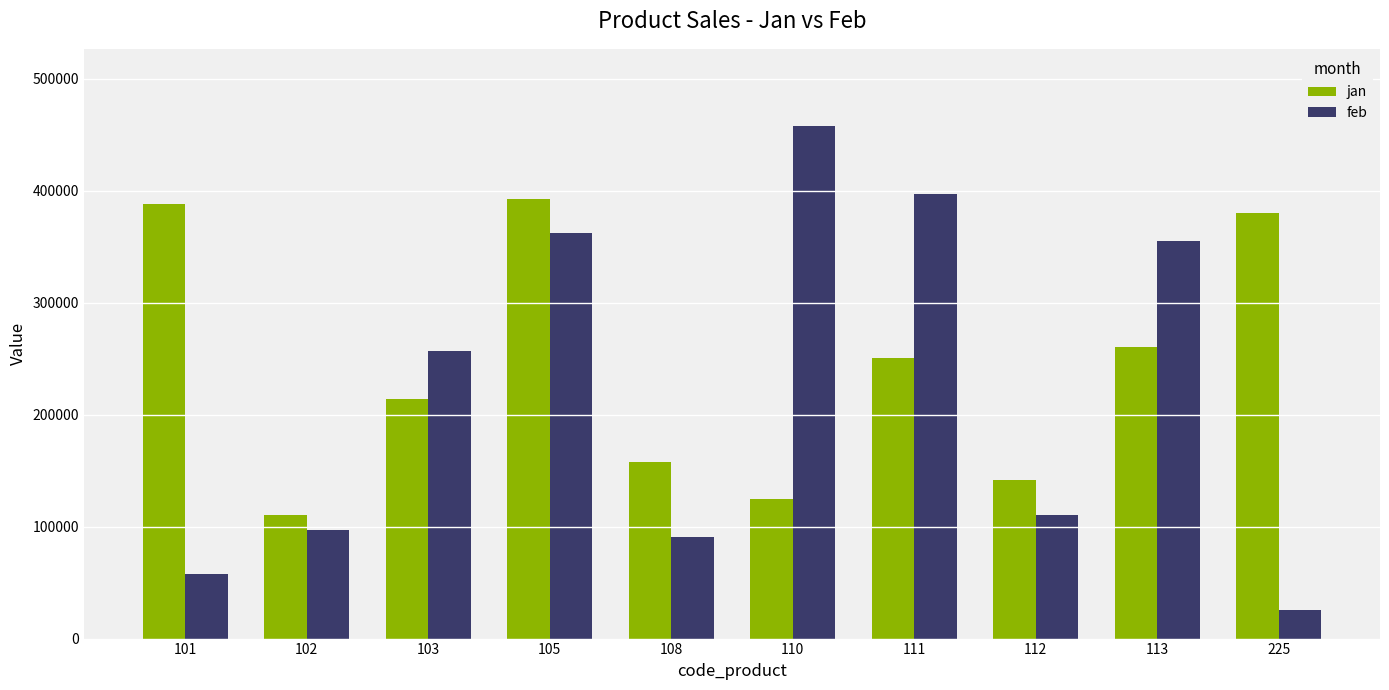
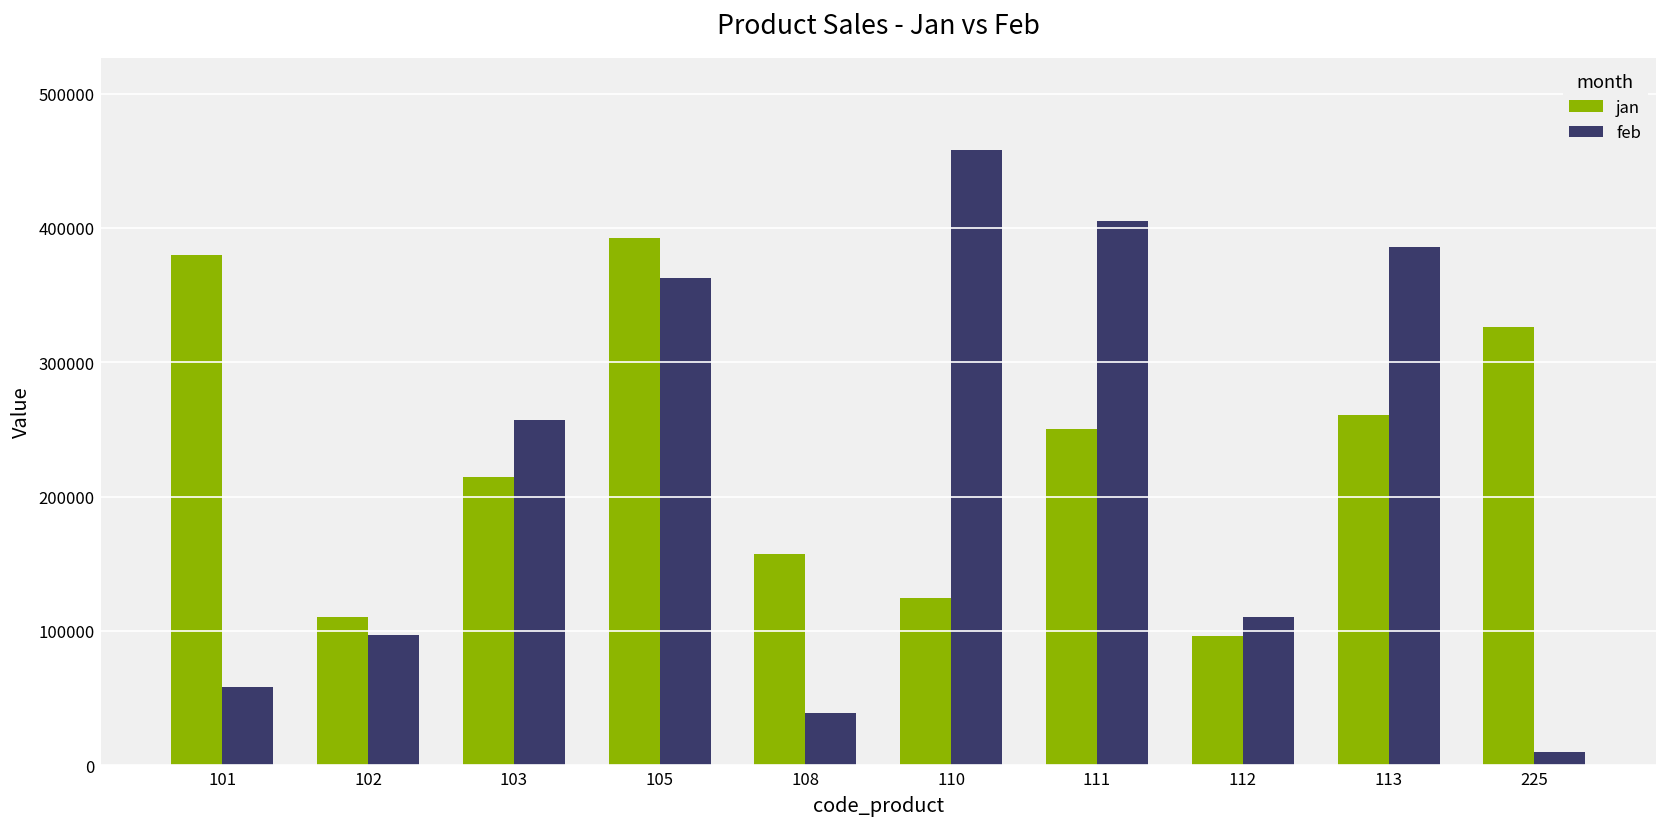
  {
    "jan": {
-     "101": 389000,
+     "101": 380000,
      "102": 111000,
      "103": 214000,
      "105": 392000,
      "108": 157000,
      "110": 125000,
      "111": 250000,
-     "112": 142000,
+     "112": 96000,
      "113": 261000,
-     "225": 380000
+     "225": 326000
    },
    "feb": {
      "101": 58000,
      "102": 97000,
      "103": 257000,
      "105": 363000,
-     "108": 91000,
+     "108": 39000,
      "110": 458000,
-     "111": 398000,
+     "111": 405000,
      "112": 111000,
-     "113": 356000,
-     "225": 26000
+     "113": 386000,
+     "225": 10000
    }
  }
